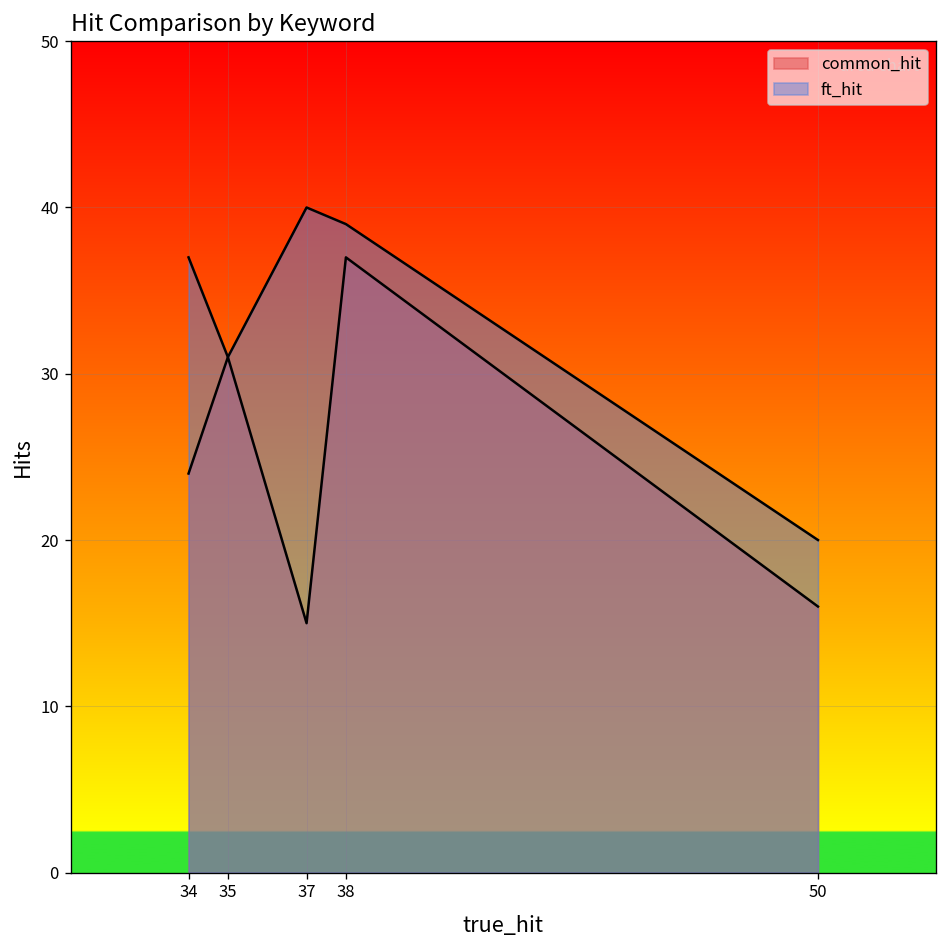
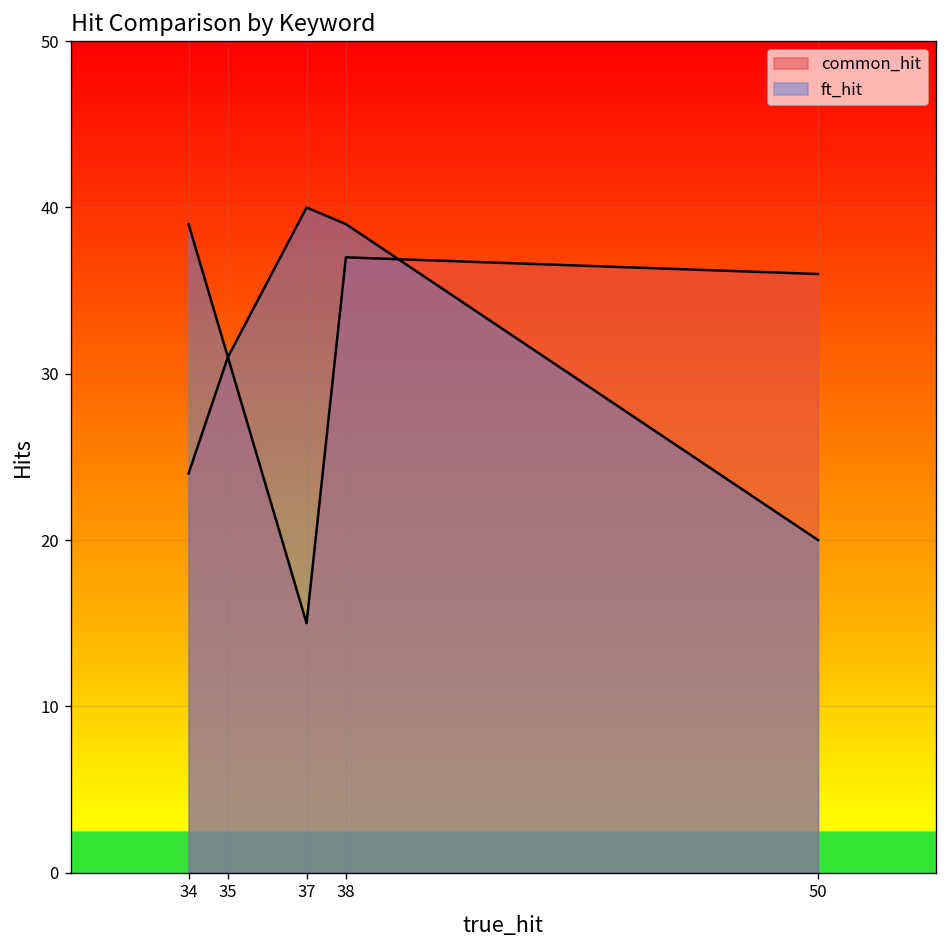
  {
    "common_hit": {
      "34": 24,
      "37": 15,
      "38": 37,
-     "50": 16
+     "50": 36
    },
    "ft_hit": {
-     "34": 37,
+     "34": 39,
      "37": 40,
      "38": 39,
      "50": 20
    }
  }
